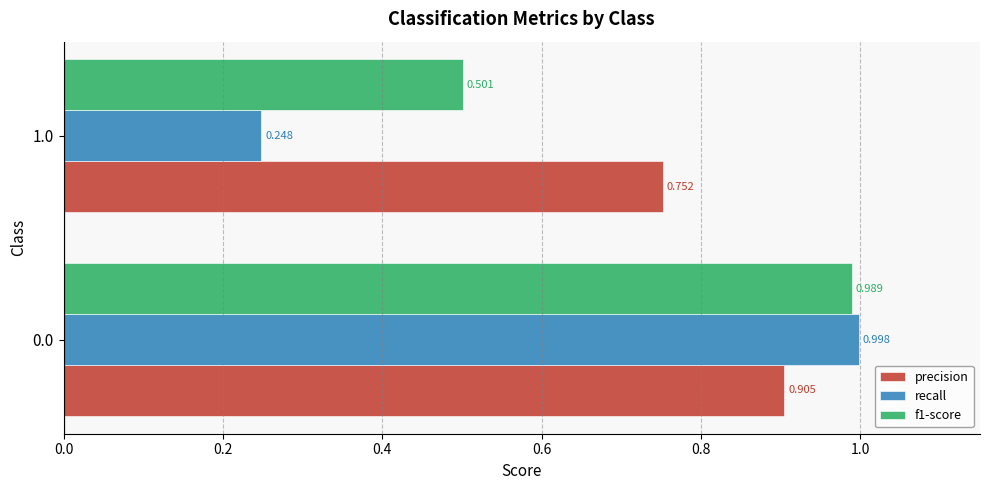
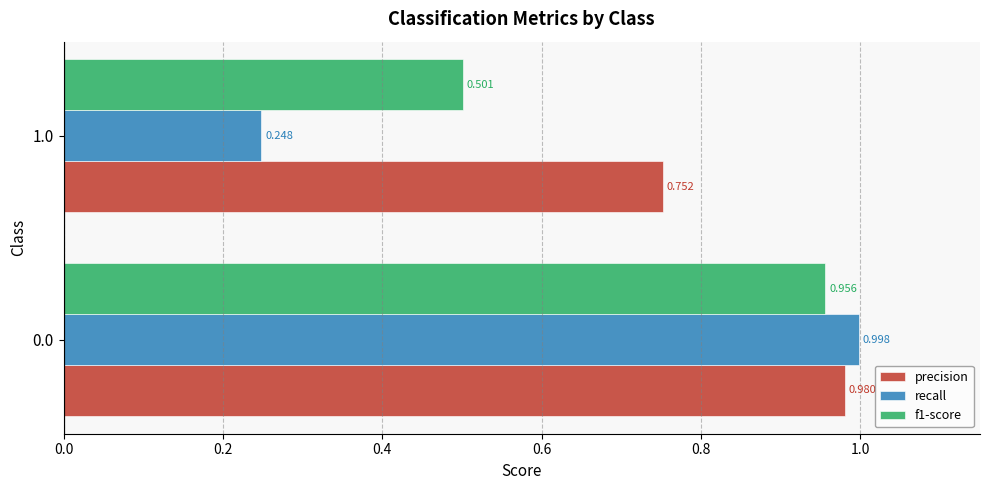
  {
    "precision": {
      "1.0": 0.752,
-     "0.0": 0.905
+     "0.0": 0.980
    },
    "recall": {
      "1.0": 0.248,
      "0.0": 0.998
    },
    "f1-score": {
      "1.0": 0.501,
-     "0.0": 0.989
+     "0.0": 0.956
    }
  }
